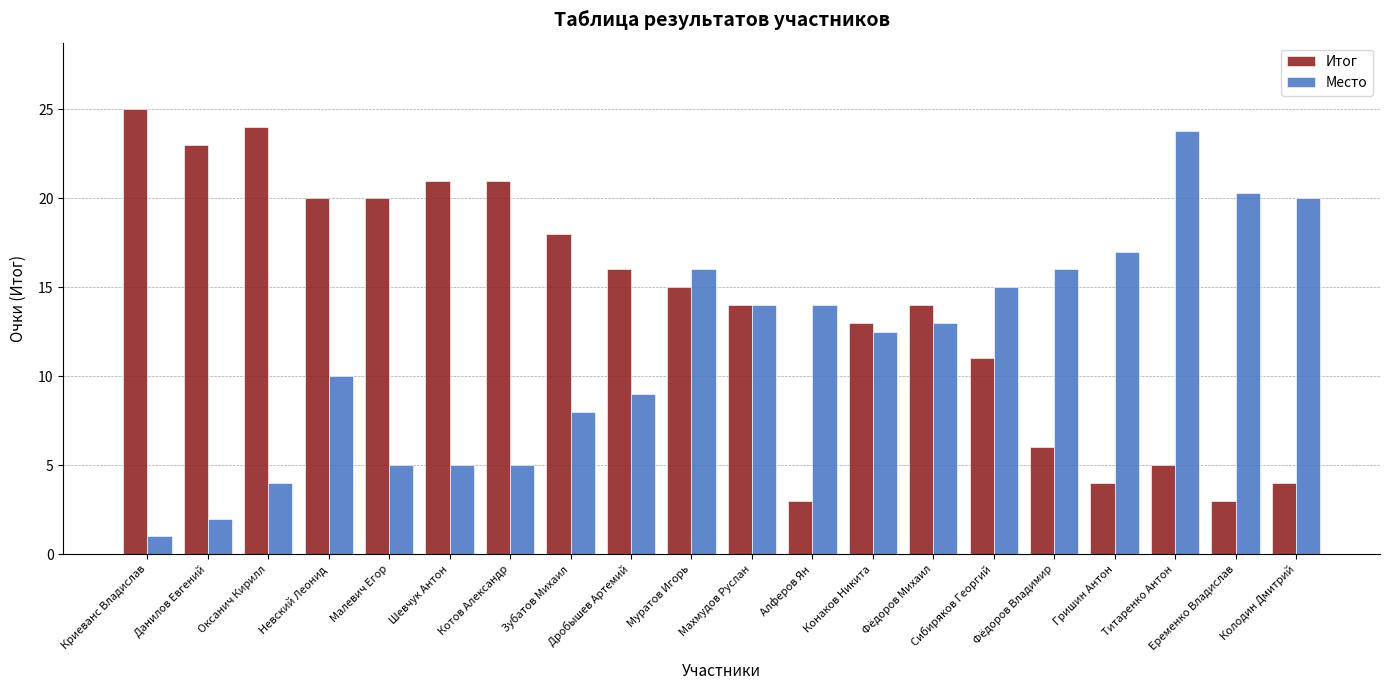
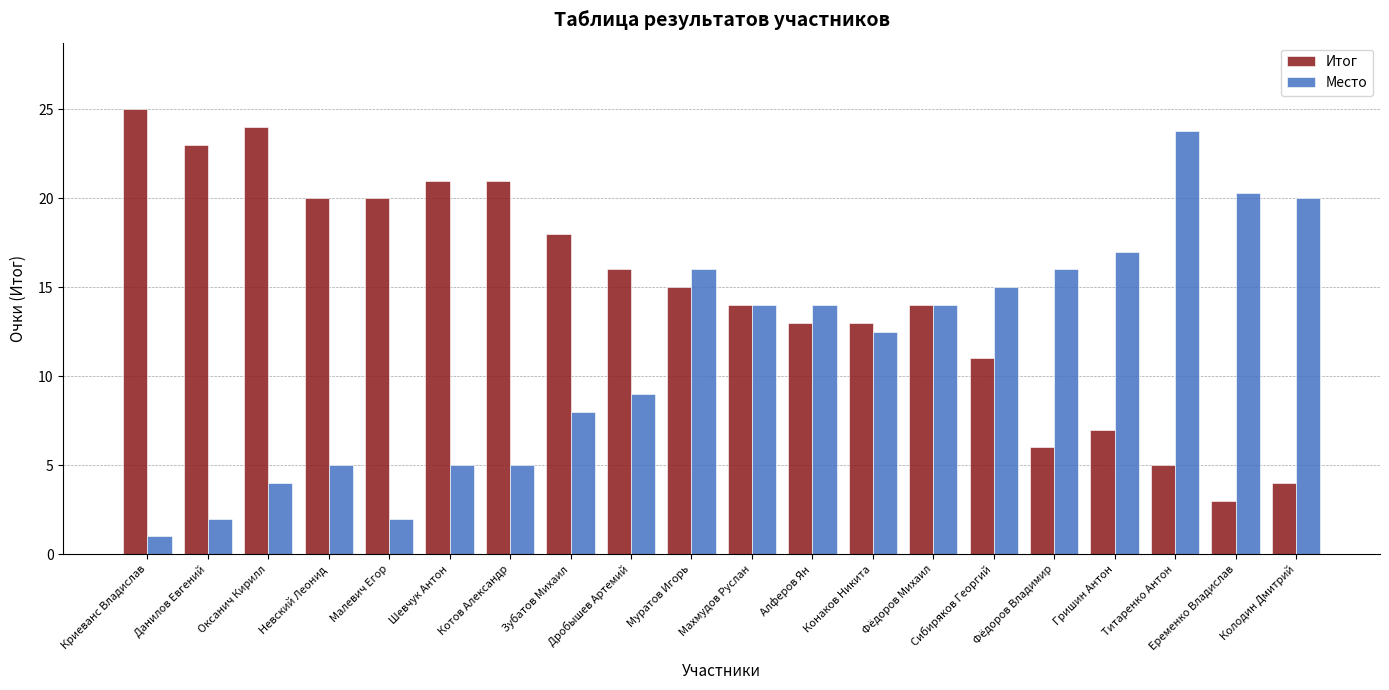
  {
    "Итог": {
      "Криеванс Владислав": 25,
      "Данилов Евгений": 23,
      "Оксанич Кирилл": 24,
      "Невский Леонид": 20,
      "Малевич Егор": 20,
      "Шевчук Антон": 21,
      "Котов Александр": 21,
      "Зубатов Михаил": 18,
      "Дробышев Артемий": 16,
      "Муратов Игорь": 15,
      "Махмудов Руслан": 14,
-     "Алферов Ян": 3,
+     "Алферов Ян": 13,
      "Конаков Никита": 13,
      "Фёдоров Михаил": 14,
      "Сибиряков Георгий": 11,
      "Фёдоров Владимир": 6,
-     "Гришин Антон": 4,
+     "Гришин Антон": 7,
      "Титаренко Антон": 5,
      "Еременко Владислав": 3,
      "Колодин Дмитрий": 4
    },
    "Место": {
      "Криеванс Владислав": 1,
      "Данилов Евгений": 2,
      "Оксанич Кирилл": 4,
-     "Невский Леонид": 10,
-     "Малевич Егор": 5,
+     "Невский Леонид": 5,
+     "Малевич Егор": 2,
      "Шевчук Антон": 5,
      "Котов Александр": 5,
      "Зубатов Михаил": 8,
      "Дробышев Артемий": 9,
      "Муратов Игорь": 16,
      "Махмудов Руслан": 14,
      "Алферов Ян": 14,
      "Конаков Никита": 12.5,
-     "Фёдоров Михаил": 13,
+     "Фёдоров Михаил": 14,
      "Сибиряков Георгий": 15,
      "Фёдоров Владимир": 16,
      "Гришин Антон": 17,
      "Титаренко Антон": 23.8,
      "Еременко Владислав": 20.3,
      "Колодин Дмитрий": 20
    }
  }
